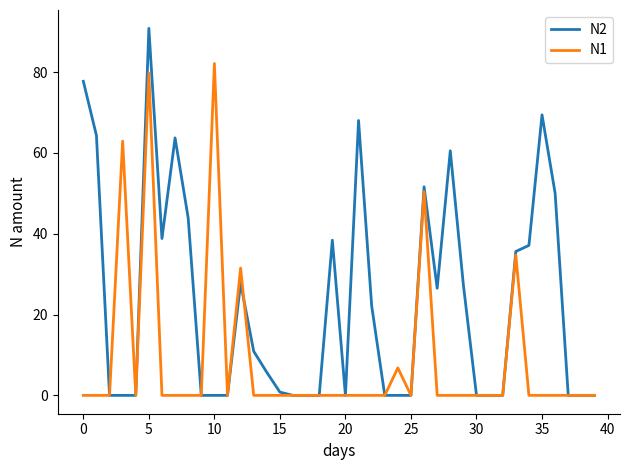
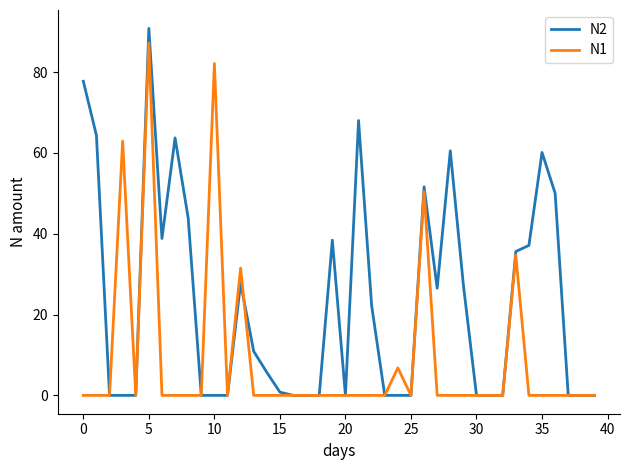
  {
    "N2": {
      "0": 78,
      "5": 91,
      "10": 0,
      "15": 1,
-     "35": 69
+     "35": 60
    },
    "N1": {
      "0": 0,
-     "5": 80,
+     "5": 87,
      "10": 82,
      "15": 0,
      "35": 0
    }
  }
